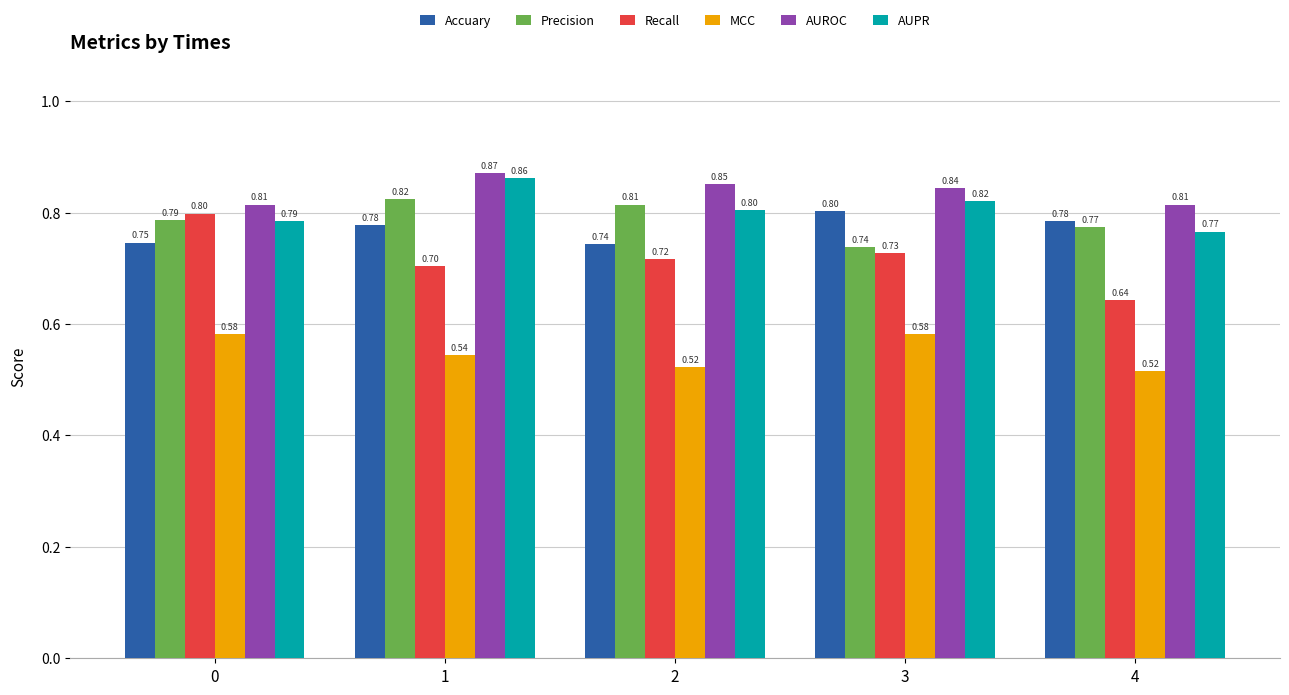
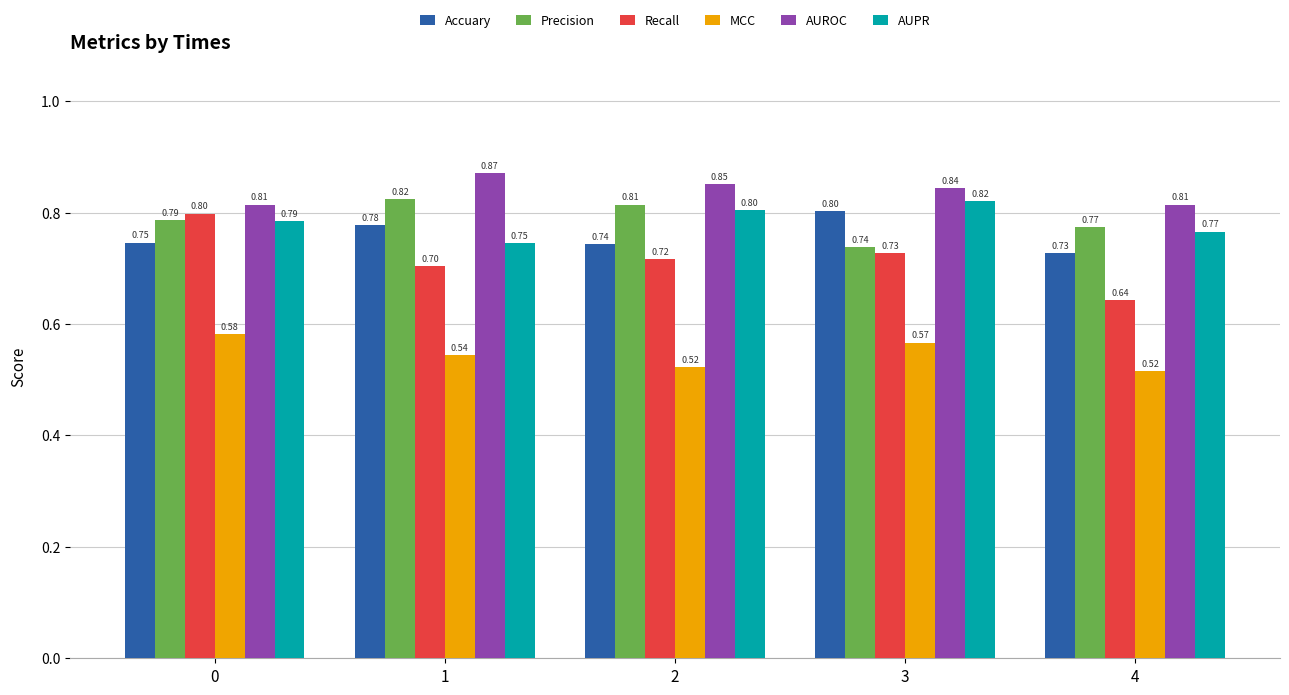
  {
    "Accuary": {
      "0": 0.75,
      "1": 0.78,
      "2": 0.74,
      "3": 0.80,
-     "4": 0.78
+     "4": 0.73
    },
    "Precision": {
      "0": 0.79,
      "1": 0.82,
      "2": 0.81,
      "3": 0.74,
      "4": 0.77
    },
    "Recall": {
      "0": 0.80,
      "1": 0.70,
      "2": 0.72,
      "3": 0.73,
      "4": 0.64
    },
    "MCC": {
      "0": 0.58,
      "1": 0.54,
      "2": 0.52,
-     "3": 0.58,
+     "3": 0.57,
      "4": 0.52
    },
    "AUROC": {
      "0": 0.81,
      "1": 0.87,
      "2": 0.85,
      "3": 0.84,
      "4": 0.81
    },
    "AUPR": {
      "0": 0.79,
-     "1": 0.86,
+     "1": 0.75,
      "2": 0.80,
      "3": 0.82,
      "4": 0.77
    }
  }
